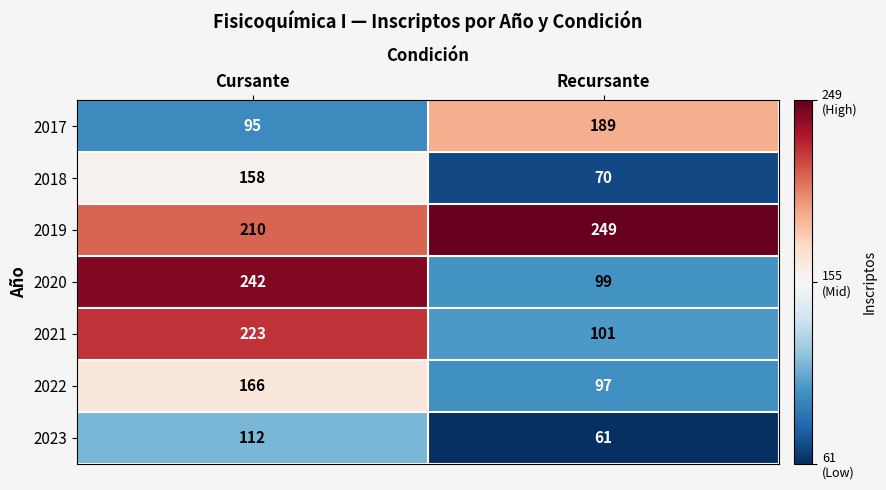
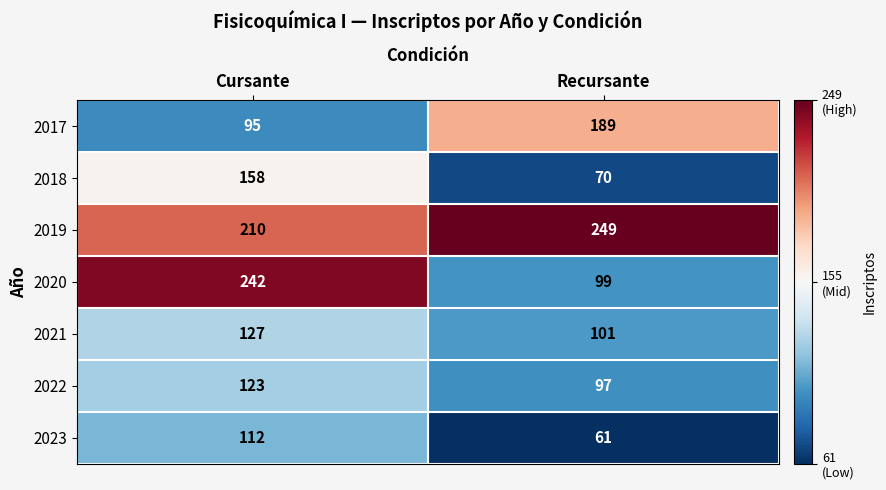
  {
    "2017": {
      "Cursante": 95,
      "Recursante": 189
    },
    "2018": {
      "Cursante": 158,
      "Recursante": 70
    },
    "2019": {
      "Cursante": 210,
      "Recursante": 249
    },
    "2020": {
      "Cursante": 242,
      "Recursante": 99
    },
    "2021": {
-     "Cursante": 223,
+     "Cursante": 127,
      "Recursante": 101
    },
    "2022": {
-     "Cursante": 166,
+     "Cursante": 123,
      "Recursante": 97
    },
    "2023": {
      "Cursante": 112,
      "Recursante": 61
    }
  }
